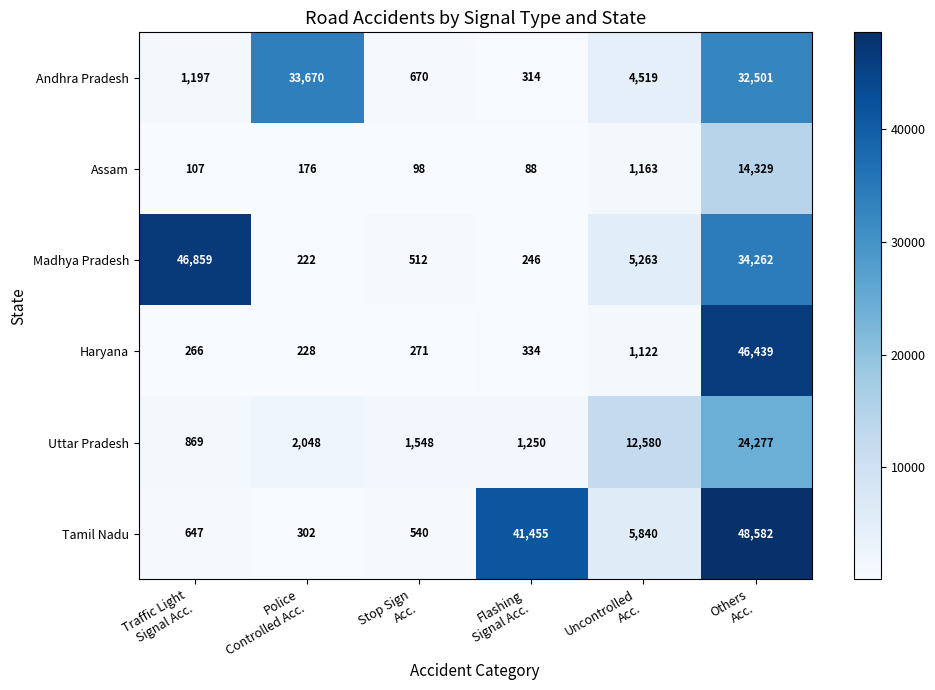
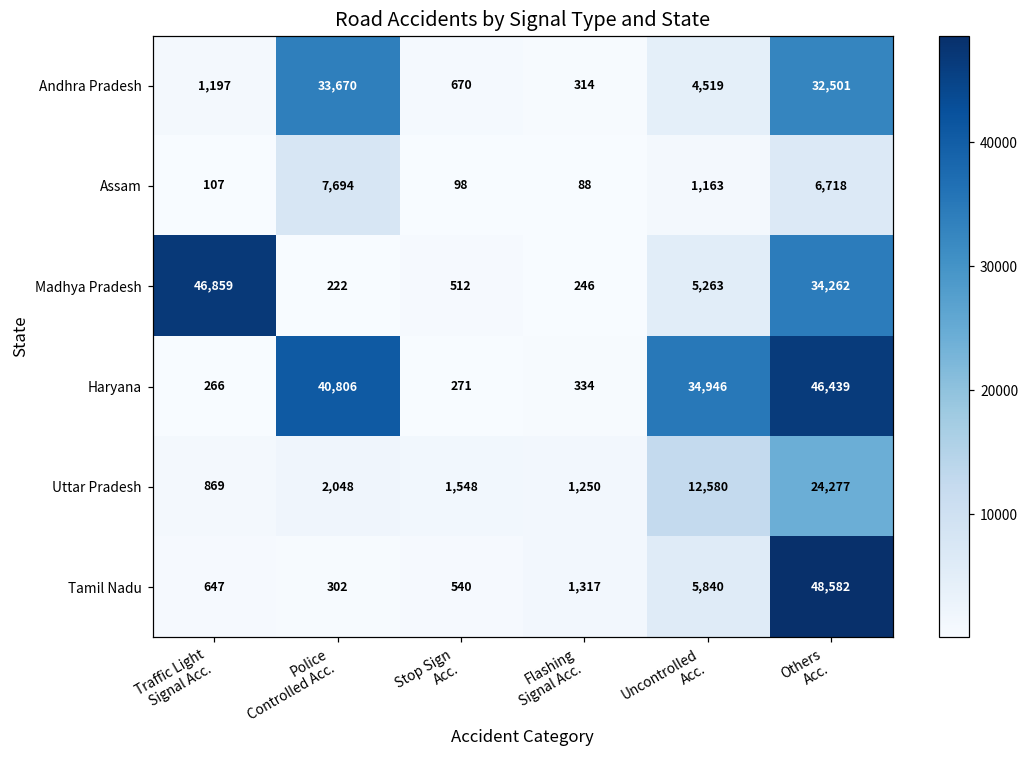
  {
    "Andhra Pradesh": {
      "Traffic Light Signal Acc.": "1,197",
      "Police Controlled Acc.": "33,670",
      "Stop Sign Acc.": "670",
      "Flashing Signal Acc.": "314",
      "Uncontrolled Acc.": "4,519",
      "Others Acc.": "32,501"
    },
    "Assam": {
      "Traffic Light Signal Acc.": "107",
-     "Police Controlled Acc.": "176",
+     "Police Controlled Acc.": "7,694",
      "Stop Sign Acc.": "98",
      "Flashing Signal Acc.": "88",
      "Uncontrolled Acc.": "1,163",
-     "Others Acc.": "14,329"
+     "Others Acc.": "6,718"
    },
    "Madhya Pradesh": {
      "Traffic Light Signal Acc.": "46,859",
      "Police Controlled Acc.": "222",
      "Stop Sign Acc.": "512",
      "Flashing Signal Acc.": "246",
      "Uncontrolled Acc.": "5,263",
      "Others Acc.": "34,262"
    },
    "Haryana": {
      "Traffic Light Signal Acc.": "266",
-     "Police Controlled Acc.": "228",
+     "Police Controlled Acc.": "40,806",
      "Stop Sign Acc.": "271",
      "Flashing Signal Acc.": "334",
-     "Uncontrolled Acc.": "1,122",
+     "Uncontrolled Acc.": "34,946",
      "Others Acc.": "46,439"
    },
    "Uttar Pradesh": {
      "Traffic Light Signal Acc.": "869",
      "Police Controlled Acc.": "2,048",
      "Stop Sign Acc.": "1,548",
      "Flashing Signal Acc.": "1,250",
      "Uncontrolled Acc.": "12,580",
      "Others Acc.": "24,277"
    },
    "Tamil Nadu": {
      "Traffic Light Signal Acc.": "647",
      "Police Controlled Acc.": "302",
      "Stop Sign Acc.": "540",
-     "Flashing Signal Acc.": "41,455",
+     "Flashing Signal Acc.": "1,317",
      "Uncontrolled Acc.": "5,840",
      "Others Acc.": "48,582"
    }
  }
